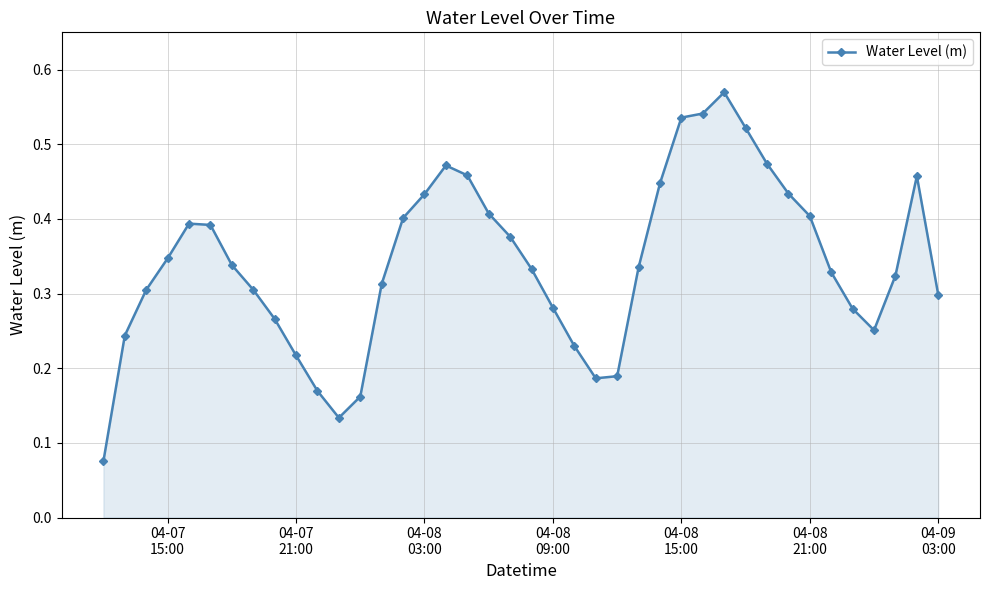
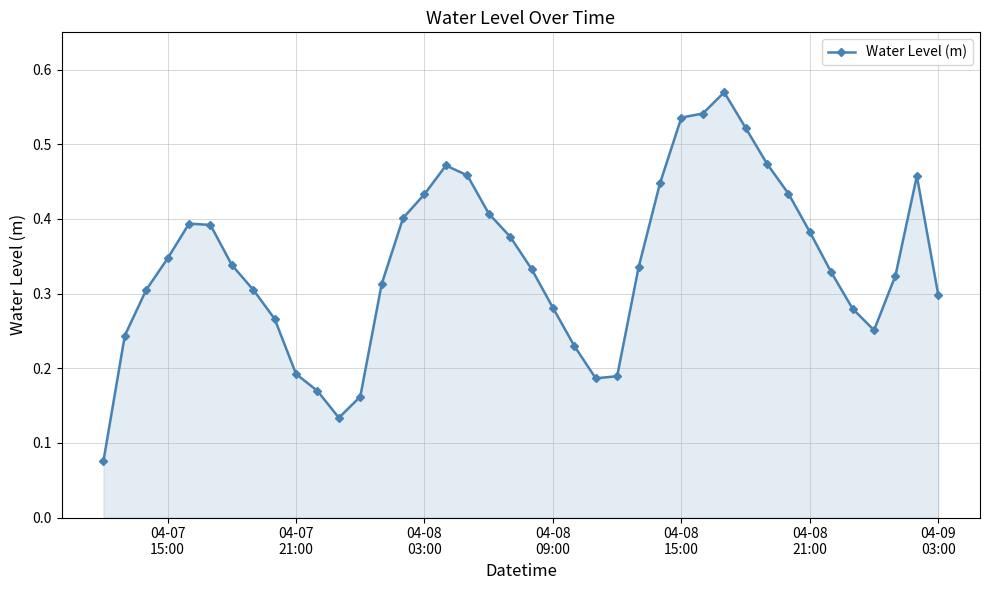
  {
    "04-07 15:00": 0.35,
-   "04-07 21:00": 0.22,
+   "04-07 21:00": 0.19,
    "04-08 03:00": 0.43,
    "04-08 09:00": 0.28,
    "04-08 15:00": 0.54,
-   "04-08 21:00": 0.40,
+   "04-08 21:00": 0.38,
    "04-09 03:00": 0.30
  }
